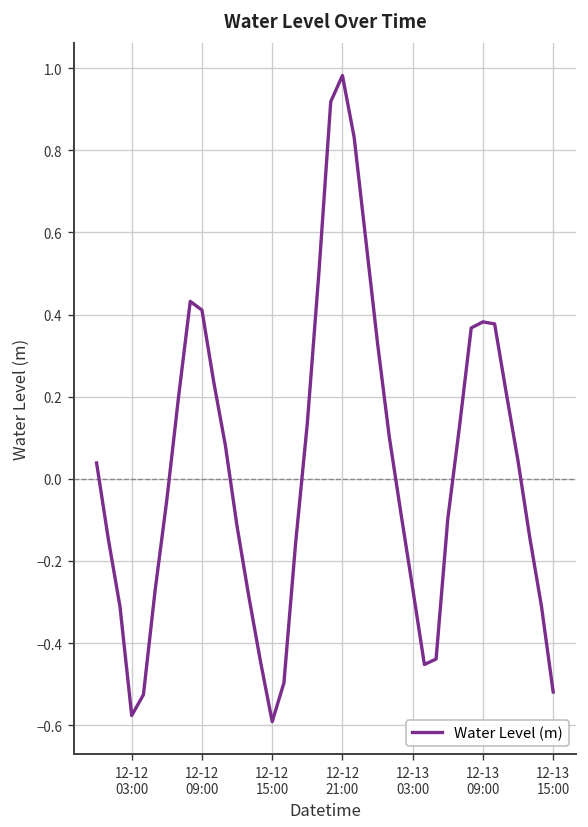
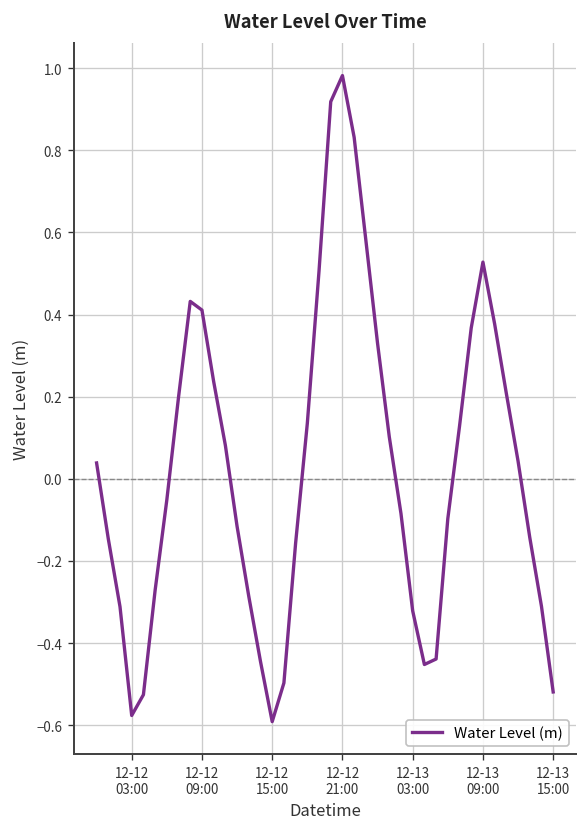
  {
    "12-12 03:00": -0.58,
    "12-12 09:00": 0.41,
    "12-12 15:00": -0.59,
    "12-12 21:00": 0.98,
-   "12-13 03:00": -0.27,
-   "12-13 09:00": 0.38,
+   "12-13 03:00": -0.32,
+   "12-13 09:00": 0.53,
    "12-13 15:00": -0.52
  }
